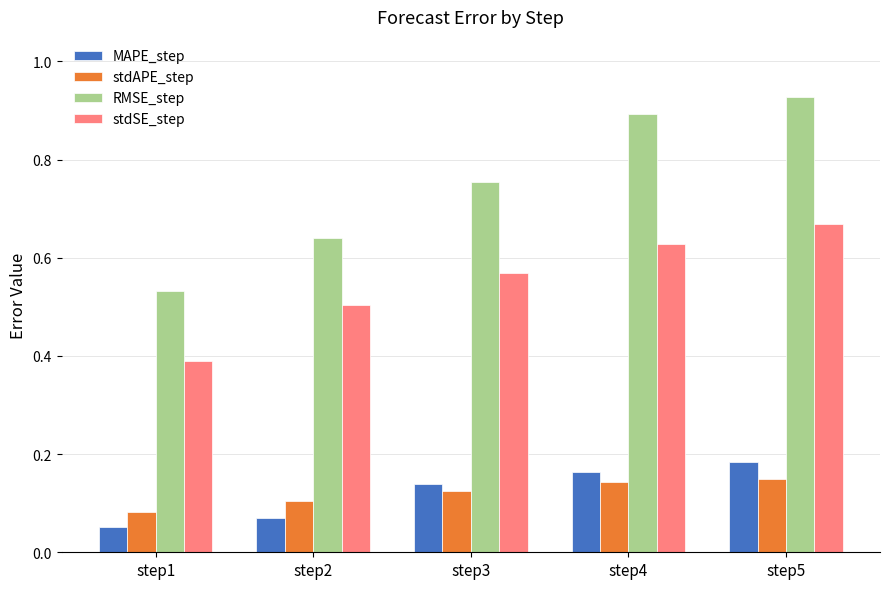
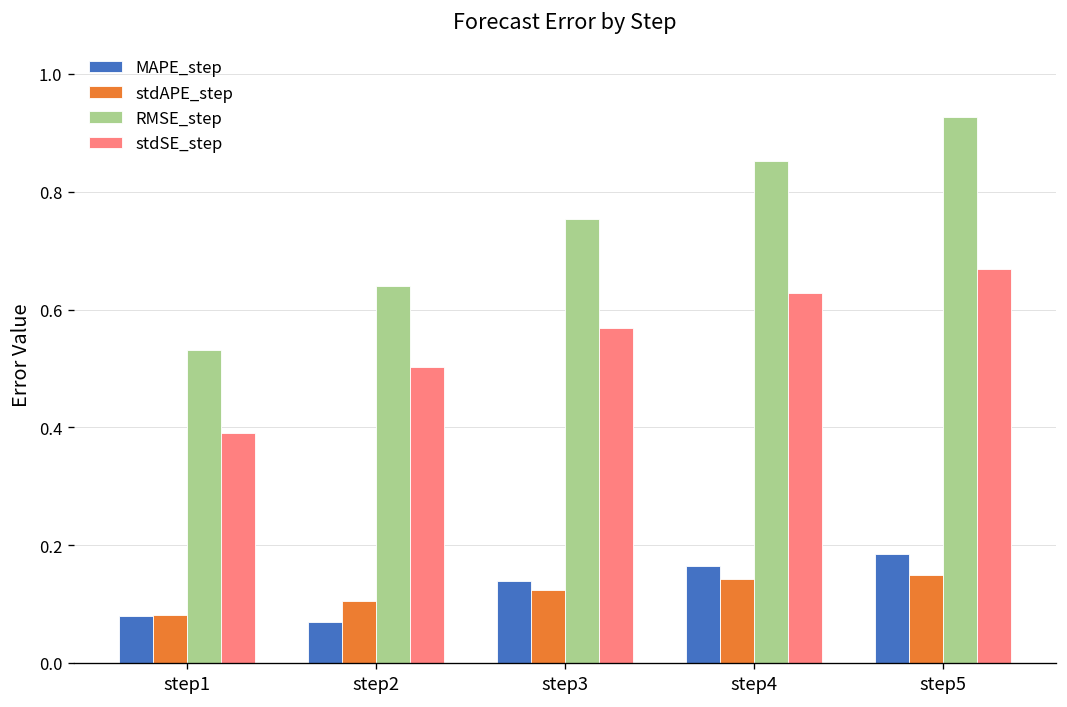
  {
    "MAPE_step": {
-     "step1": 0.05,
+     "step1": 0.08,
      "step2": 0.07,
      "step3": 0.14,
      "step4": 0.16,
      "step5": 0.18
    },
    "stdAPE_step": {
      "step1": 0.08,
      "step2": 0.10,
      "step3": 0.12,
      "step4": 0.14,
      "step5": 0.15
    },
    "RMSE_step": {
      "step1": 0.53,
      "step2": 0.64,
      "step3": 0.75,
-     "step4": 0.89,
+     "step4": 0.85,
      "step5": 0.93
    },
    "stdSE_step": {
      "step1": 0.39,
      "step2": 0.50,
      "step3": 0.57,
      "step4": 0.63,
      "step5": 0.67
    }
  }
